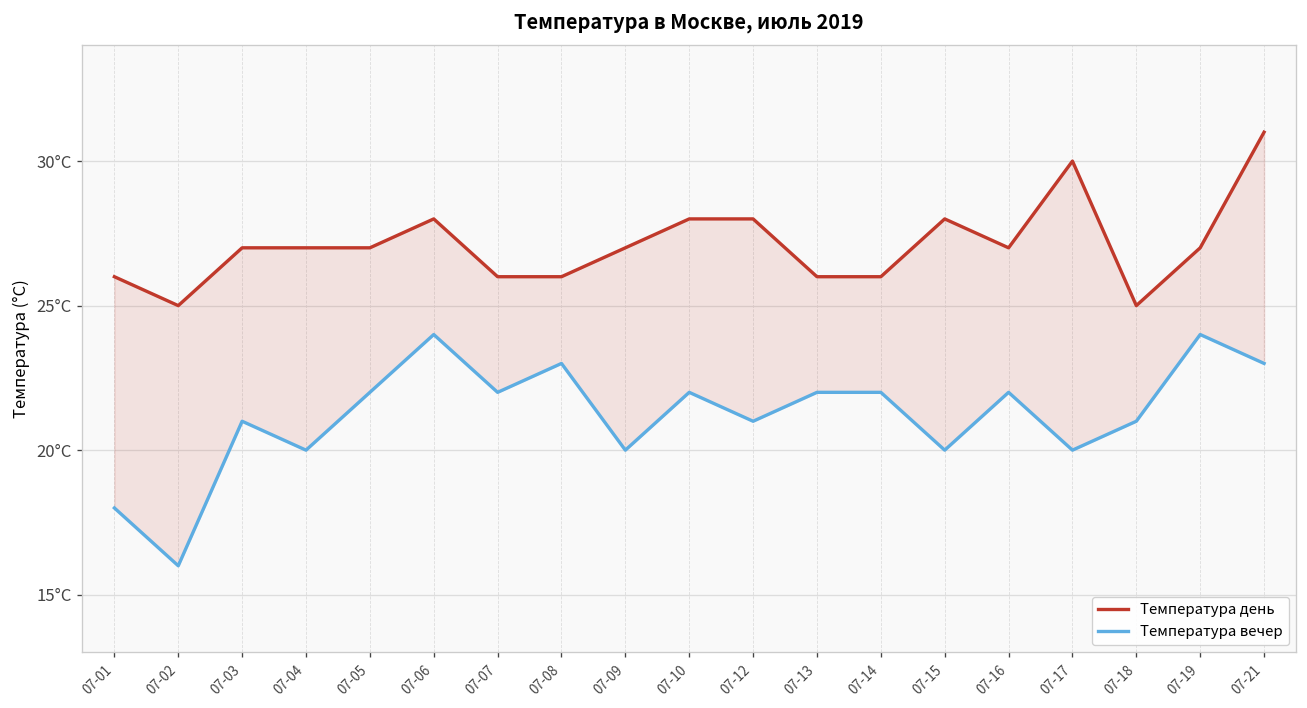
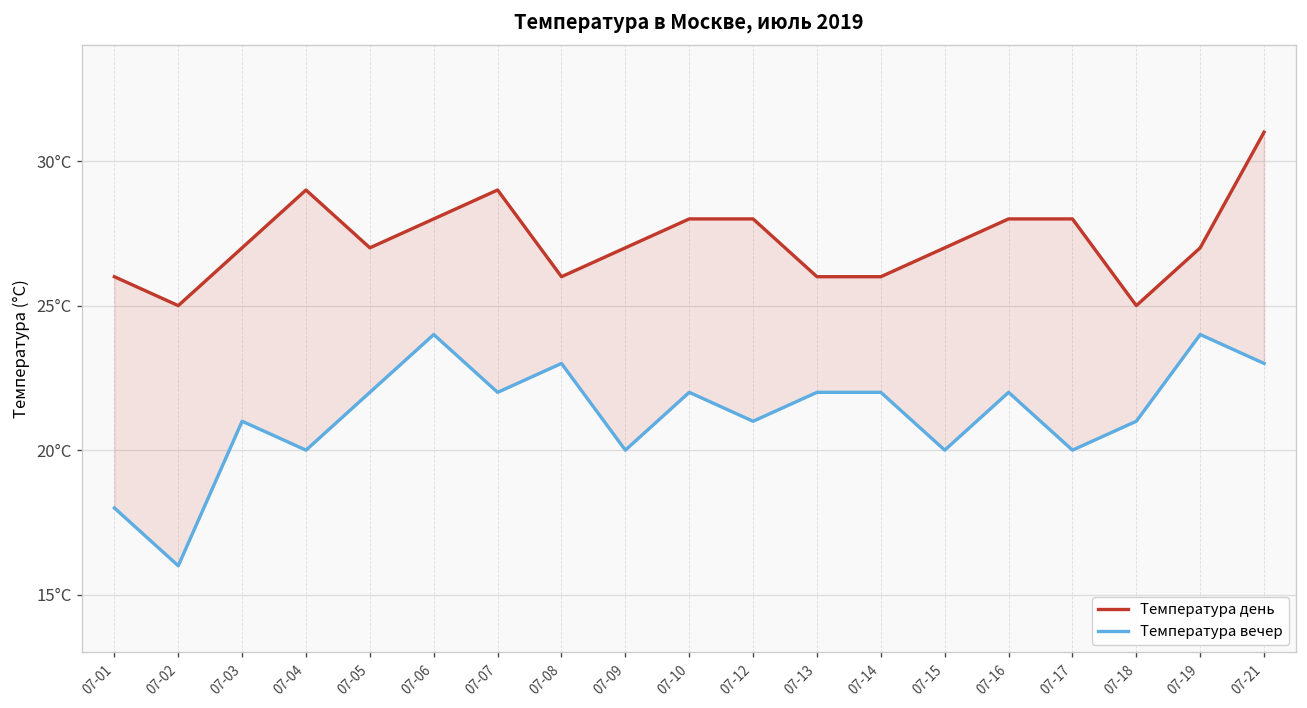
  {
    "Температура день": {
      "07-01": "26°C",
      "07-02": "25°C",
      "07-03": "27°C",
-     "07-04": "27°C",
+     "07-04": "29°C",
      "07-05": "27°C",
      "07-06": "28°C",
-     "07-07": "26°C",
+     "07-07": "29°C",
      "07-08": "26°C",
      "07-09": "27°C",
      "07-10": "28°C",
      "07-12": "28°C",
      "07-13": "26°C",
      "07-14": "26°C",
-     "07-15": "28°C",
-     "07-16": "27°C",
-     "07-17": "30°C",
+     "07-15": "27°C",
+     "07-16": "28°C",
+     "07-17": "28°C",
      "07-18": "25°C",
      "07-19": "27°C",
      "07-21": "31°C"
    },
    "Температура вечер": {
      "07-01": "18°C",
      "07-02": "16°C",
      "07-03": "21°C",
      "07-04": "20°C",
      "07-05": "22°C",
      "07-06": "24°C",
      "07-07": "22°C",
      "07-08": "23°C",
      "07-09": "20°C",
      "07-10": "22°C",
      "07-12": "21°C",
      "07-13": "22°C",
      "07-14": "22°C",
      "07-15": "20°C",
      "07-16": "22°C",
      "07-17": "20°C",
      "07-18": "21°C",
      "07-19": "24°C",
      "07-21": "23°C"
    }
  }
